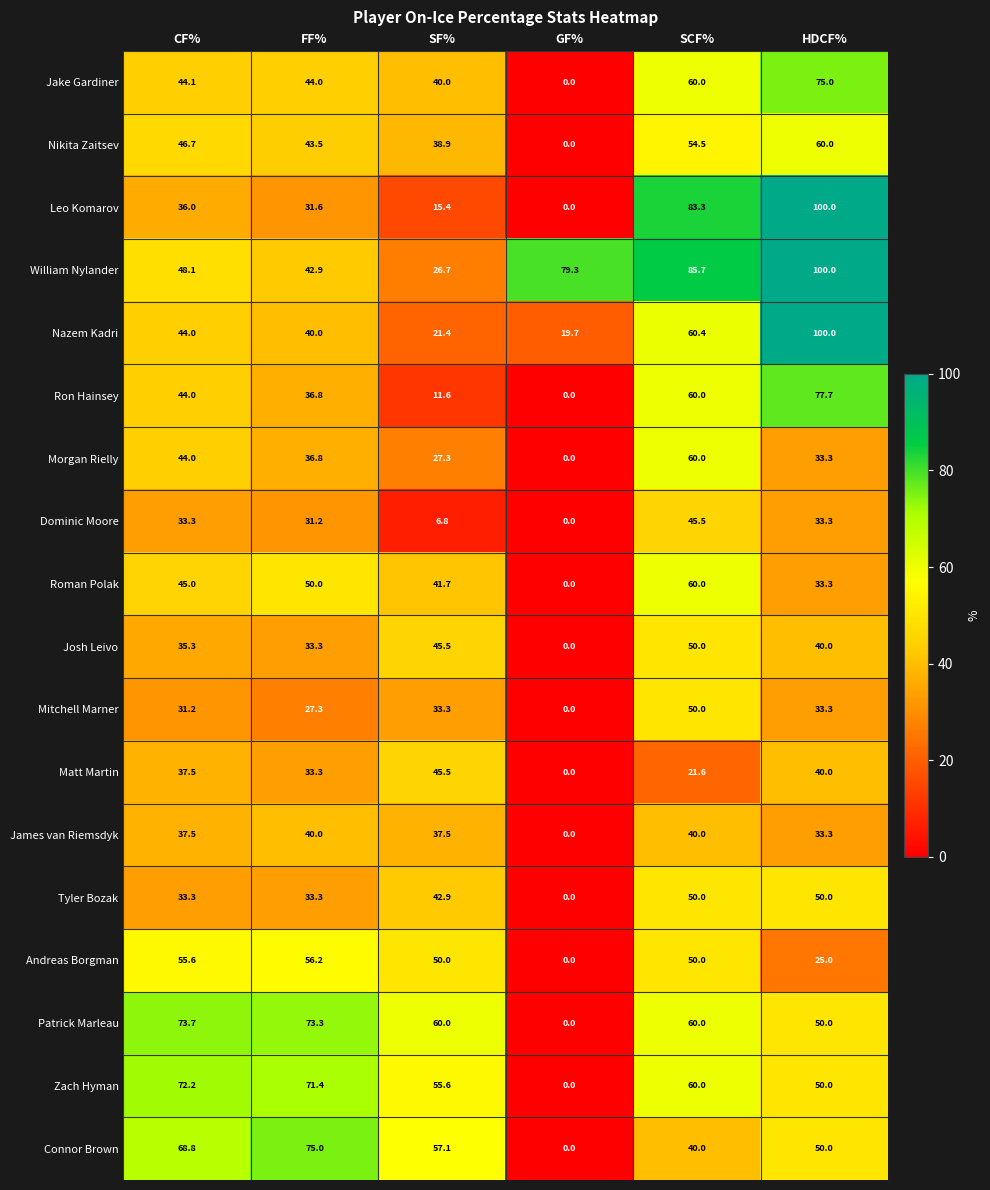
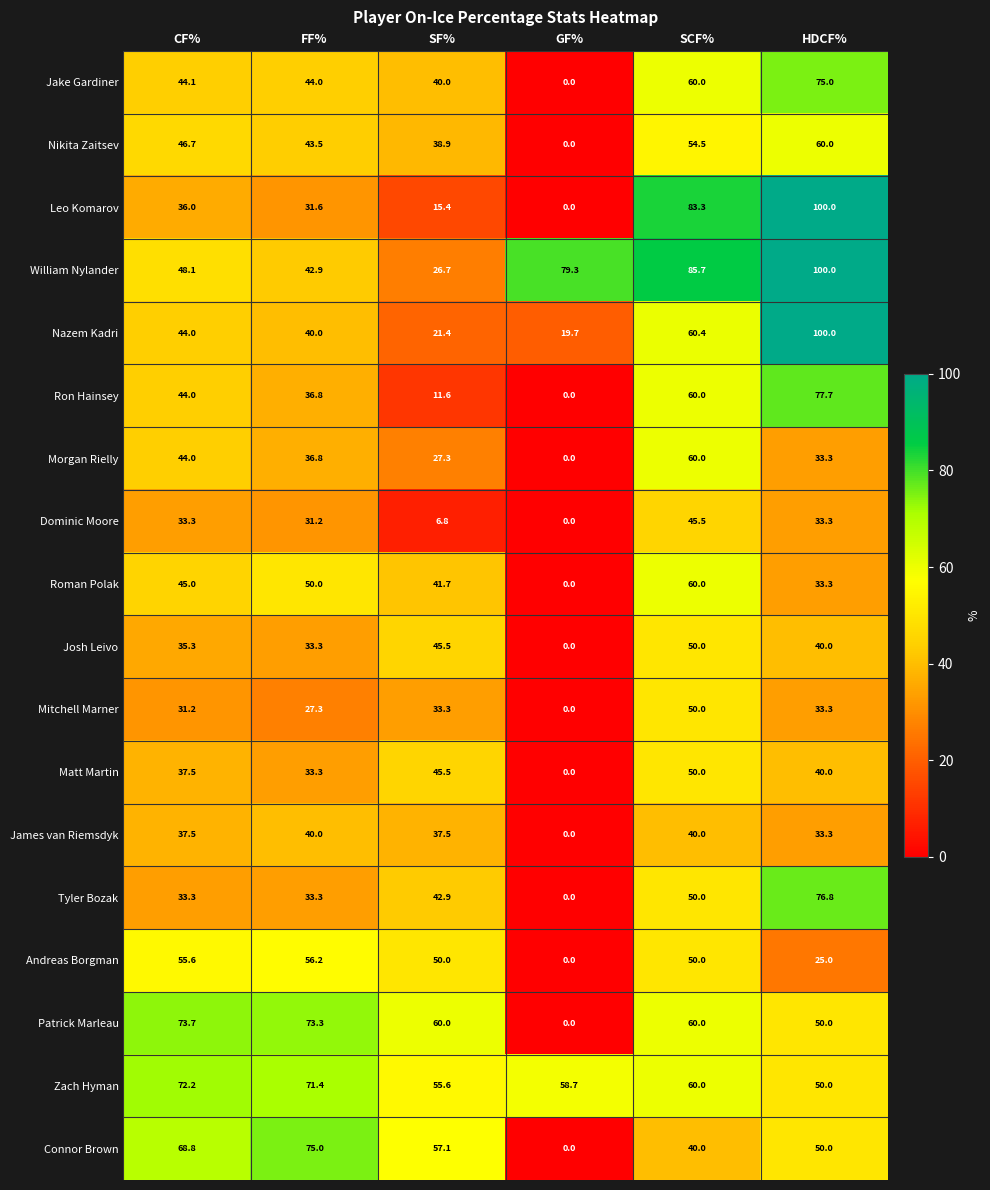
  {
    "Jake Gardiner": {
      "CF%": 44.1,
      "FF%": 44.0,
      "SF%": 40.0,
      "GF%": 0.0,
      "SCF%": 60.0,
      "HDCF%": 75.0
    },
    "Nikita Zaitsev": {
      "CF%": 46.7,
      "FF%": 43.5,
      "SF%": 38.9,
      "GF%": 0.0,
      "SCF%": 54.5,
      "HDCF%": 60.0
    },
    "Leo Komarov": {
      "CF%": 36.0,
      "FF%": 31.6,
      "SF%": 15.4,
      "GF%": 0.0,
      "SCF%": 83.3,
      "HDCF%": 100.0
    },
    "William Nylander": {
      "CF%": 48.1,
      "FF%": 42.9,
      "SF%": 26.7,
      "GF%": 79.3,
      "SCF%": 85.7,
      "HDCF%": 100.0
    },
    "Nazem Kadri": {
      "CF%": 44.0,
      "FF%": 40.0,
      "SF%": 21.4,
      "GF%": 19.7,
      "SCF%": 60.4,
      "HDCF%": 100.0
    },
    "Ron Hainsey": {
      "CF%": 44.0,
      "FF%": 36.8,
      "SF%": 11.6,
      "GF%": 0.0,
      "SCF%": 60.0,
      "HDCF%": 77.7
    },
    "Morgan Rielly": {
      "CF%": 44.0,
      "FF%": 36.8,
      "SF%": 27.3,
      "GF%": 0.0,
      "SCF%": 60.0,
      "HDCF%": 33.3
    },
    "Dominic Moore": {
      "CF%": 33.3,
      "FF%": 31.2,
      "SF%": 6.8,
      "GF%": 0.0,
      "SCF%": 45.5,
      "HDCF%": 33.3
    },
    "Roman Polak": {
      "CF%": 45.0,
      "FF%": 50.0,
      "SF%": 41.7,
      "GF%": 0.0,
      "SCF%": 60.0,
      "HDCF%": 33.3
    },
    "Josh Leivo": {
      "CF%": 35.3,
      "FF%": 33.3,
      "SF%": 45.5,
      "GF%": 0.0,
      "SCF%": 50.0,
      "HDCF%": 40.0
    },
    "Mitchell Marner": {
      "CF%": 31.2,
      "FF%": 27.3,
      "SF%": 33.3,
      "GF%": 0.0,
      "SCF%": 50.0,
      "HDCF%": 33.3
    },
    "Matt Martin": {
      "CF%": 37.5,
      "FF%": 33.3,
      "SF%": 45.5,
      "GF%": 0.0,
-     "SCF%": 21.6,
+     "SCF%": 50.0,
      "HDCF%": 40.0
    },
    "James van Riemsdyk": {
      "CF%": 37.5,
      "FF%": 40.0,
      "SF%": 37.5,
      "GF%": 0.0,
      "SCF%": 40.0,
      "HDCF%": 33.3
    },
    "Tyler Bozak": {
      "CF%": 33.3,
      "FF%": 33.3,
      "SF%": 42.9,
      "GF%": 0.0,
      "SCF%": 50.0,
-     "HDCF%": 50.0
+     "HDCF%": 76.8
    },
    "Andreas Borgman": {
      "CF%": 55.6,
      "FF%": 56.2,
      "SF%": 50.0,
      "GF%": 0.0,
      "SCF%": 50.0,
      "HDCF%": 25.0
    },
    "Patrick Marleau": {
      "CF%": 73.7,
      "FF%": 73.3,
      "SF%": 60.0,
      "GF%": 0.0,
      "SCF%": 60.0,
      "HDCF%": 50.0
    },
    "Zach Hyman": {
      "CF%": 72.2,
      "FF%": 71.4,
      "SF%": 55.6,
-     "GF%": 0.0,
+     "GF%": 58.7,
      "SCF%": 60.0,
      "HDCF%": 50.0
    },
    "Connor Brown": {
      "CF%": 68.8,
      "FF%": 75.0,
      "SF%": 57.1,
      "GF%": 0.0,
      "SCF%": 40.0,
      "HDCF%": 50.0
    }
  }
